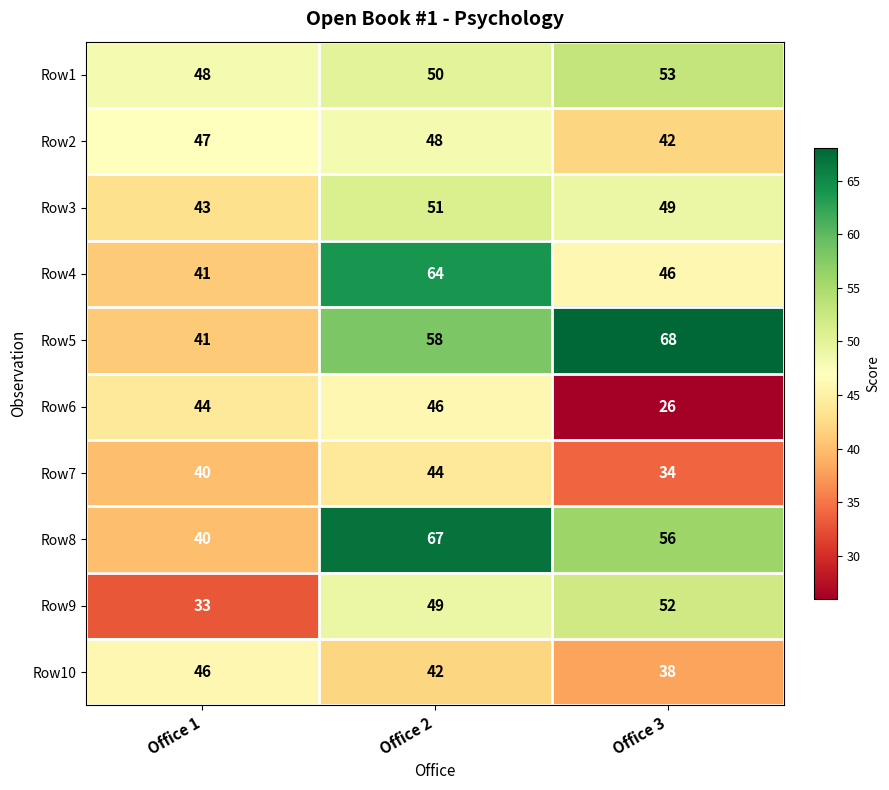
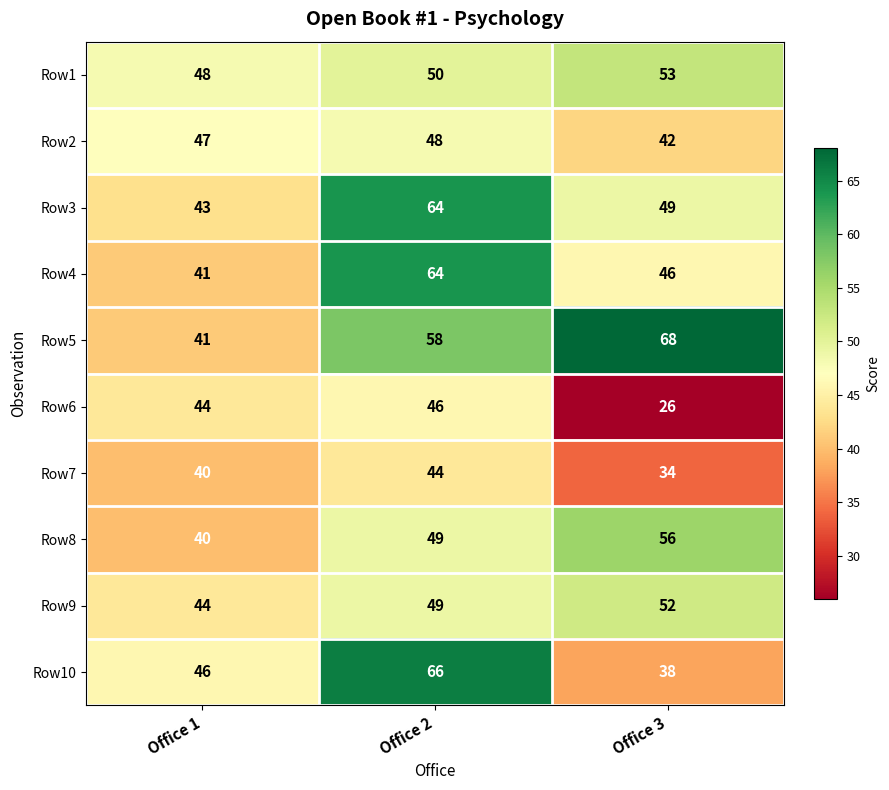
  {
    "Row1": {
      "Office 1": 48,
      "Office 2": 50,
      "Office 3": 53
    },
    "Row2": {
      "Office 1": 47,
      "Office 2": 48,
      "Office 3": 42
    },
    "Row3": {
      "Office 1": 43,
-     "Office 2": 51,
+     "Office 2": 64,
      "Office 3": 49
    },
    "Row4": {
      "Office 1": 41,
      "Office 2": 64,
      "Office 3": 46
    },
    "Row5": {
      "Office 1": 41,
      "Office 2": 58,
      "Office 3": 68
    },
    "Row6": {
      "Office 1": 44,
      "Office 2": 46,
      "Office 3": 26
    },
    "Row7": {
      "Office 1": 40,
      "Office 2": 44,
      "Office 3": 34
    },
    "Row8": {
      "Office 1": 40,
-     "Office 2": 67,
+     "Office 2": 49,
      "Office 3": 56
    },
    "Row9": {
-     "Office 1": 33,
+     "Office 1": 44,
      "Office 2": 49,
      "Office 3": 52
    },
    "Row10": {
      "Office 1": 46,
-     "Office 2": 42,
+     "Office 2": 66,
      "Office 3": 38
    }
  }
